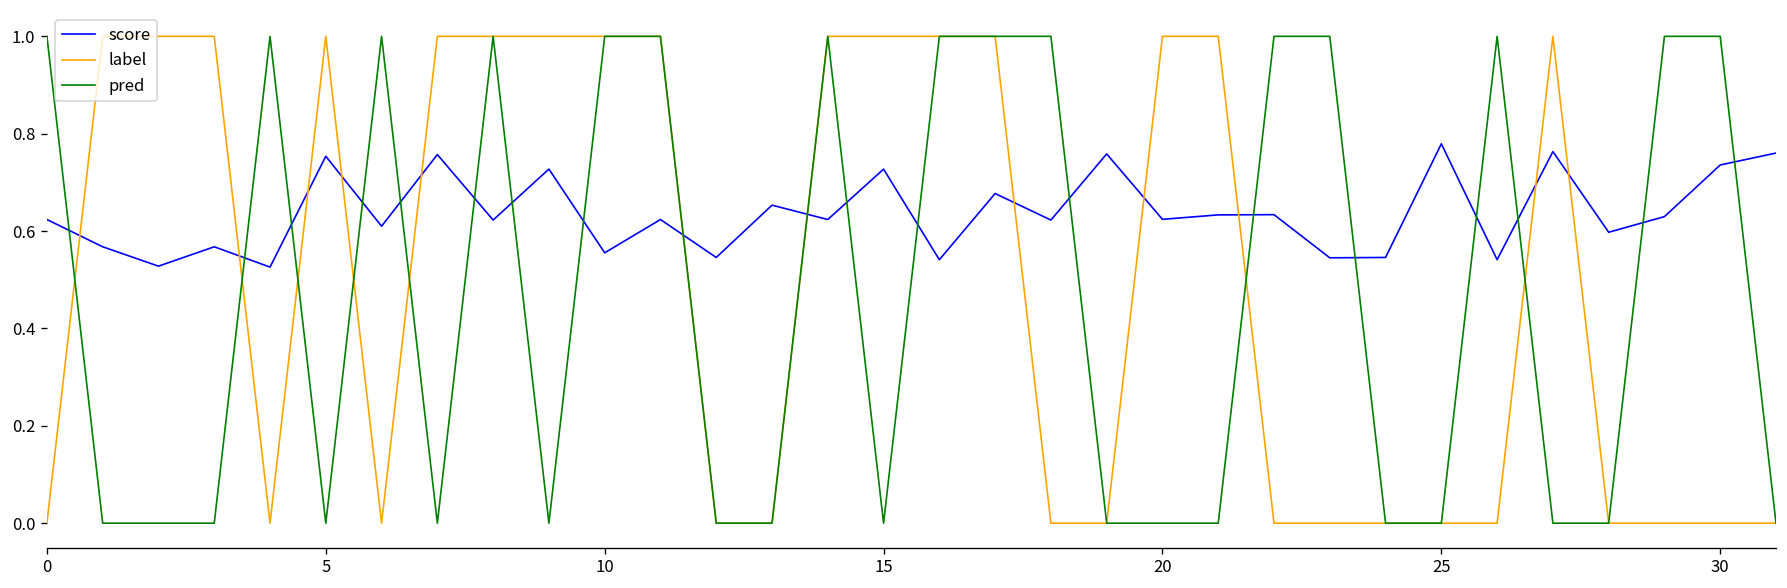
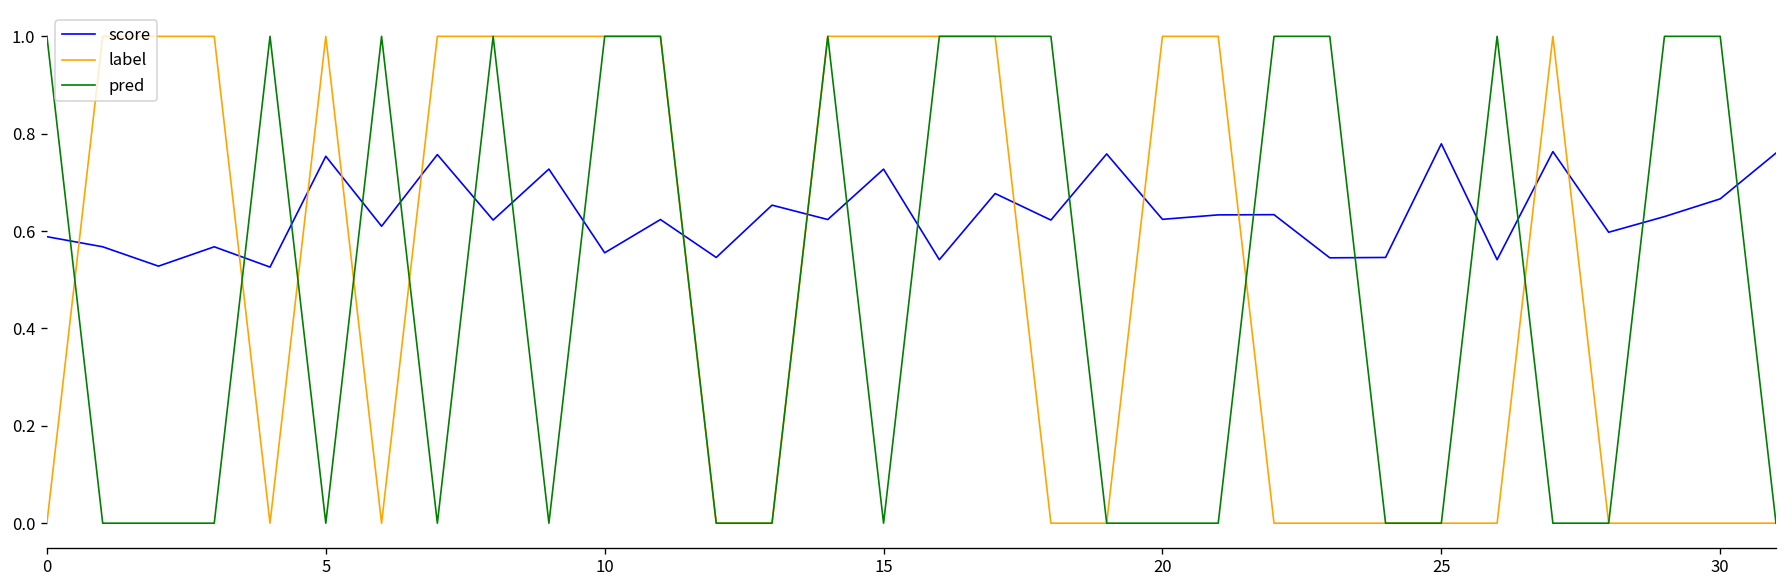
  {
    "score": {
-     "0": 0.62,
+     "0": 0.59,
      "5": 0.75,
      "10": 0.56,
      "15": 0.73,
      "20": 0.62,
      "25": 0.78,
-     "30": 0.74
+     "30": 0.67
    },
    "label": {
      "0": 0.00,
      "5": 1.00,
      "15": 1.00,
      "20": 1.00,
      "30": 0.00
    },
    "pred": {
      "0": 1.00,
      "5": 0.00,
      "15": 0.00,
      "20": 0.00,
      "30": 1.00
    }
  }
